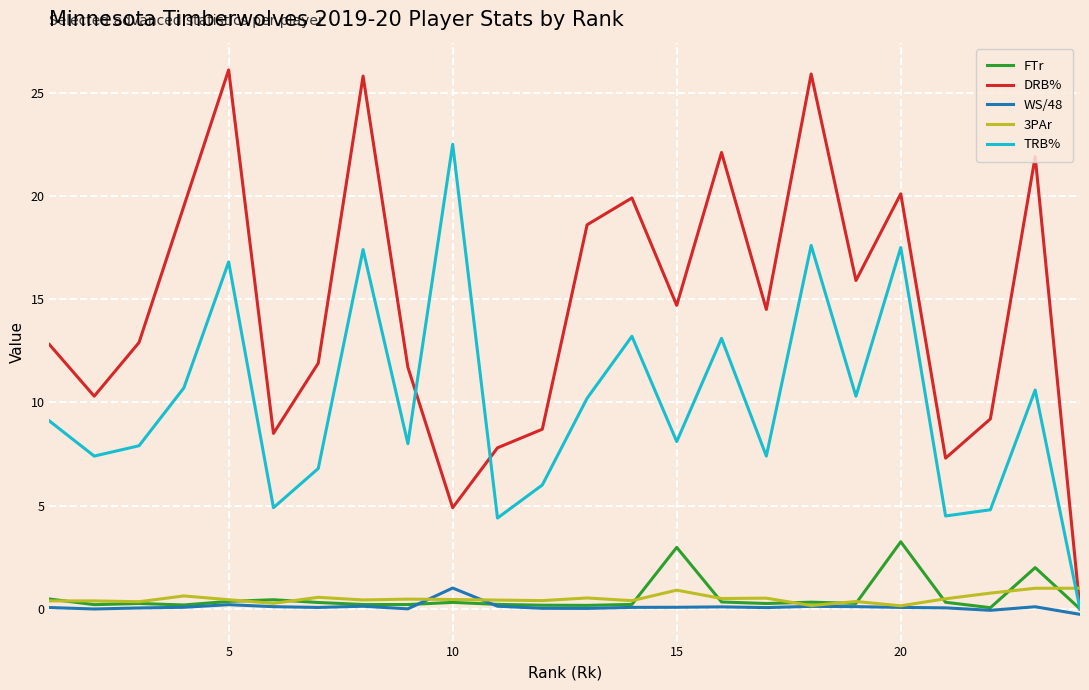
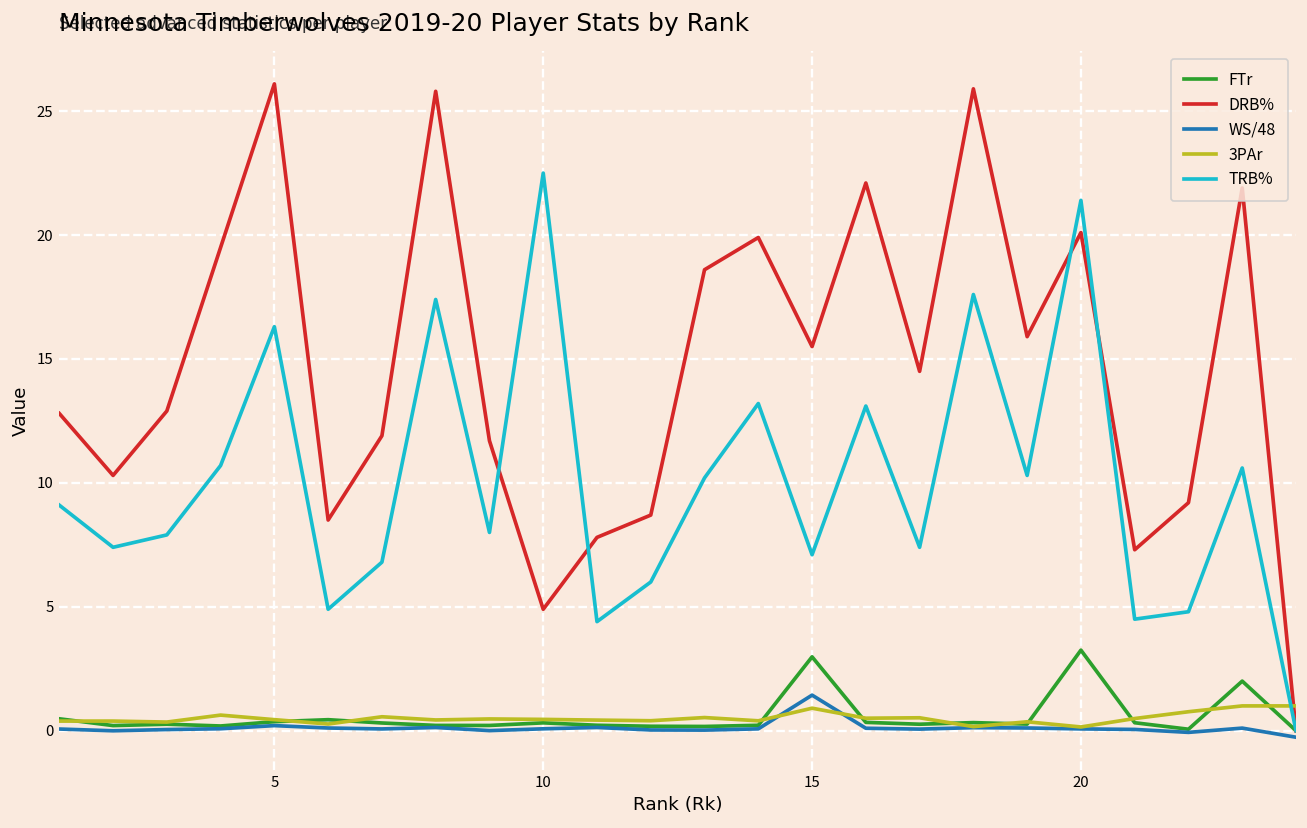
  {
    "FTr": {
      "10": 0.3,
      "15": 3.0,
      "20": 3.3
    },
    "DRB%": {
      "5": 26.1,
      "10": 4.9,
-     "15": 14.7,
+     "15": 15.5,
      "20": 20.1
    },
    "WS/48": {
      "5": 0.2,
-     "10": 1.0,
-     "15": 0.1
+     "10": 0.1,
+     "15": 1.4
    },
    "3PAr": {
      "10": 0.5,
      "15": 0.9
    },
    "TRB%": {
-     "5": 16.8,
+     "5": 16.3,
      "10": 22.5,
-     "15": 8.1,
-     "20": 17.5
+     "15": 7.1,
+     "20": 21.4
    }
  }
